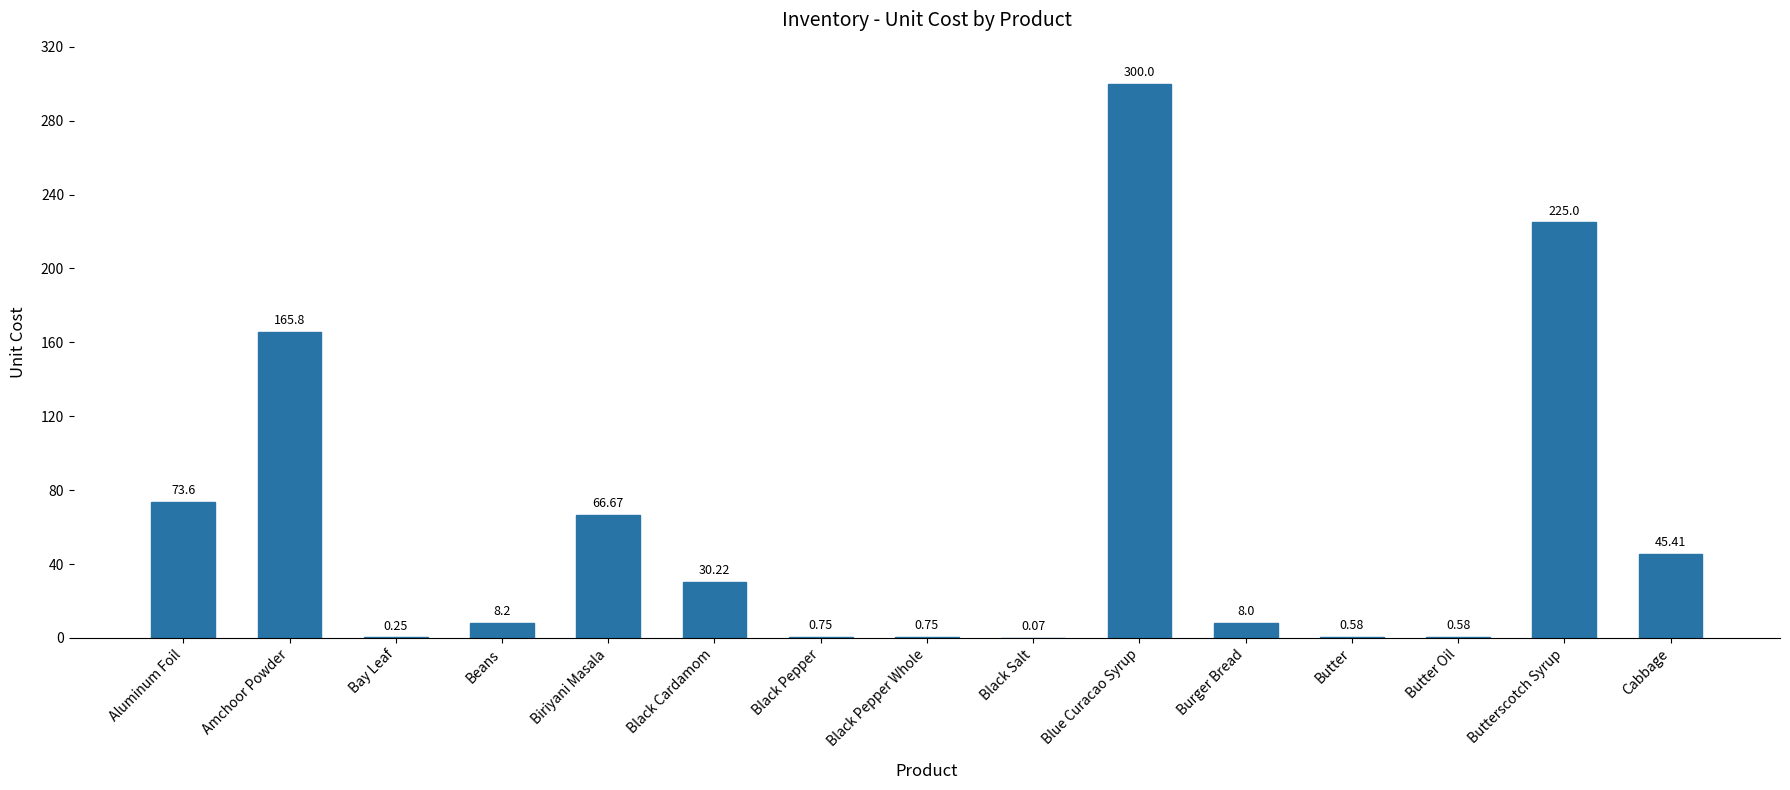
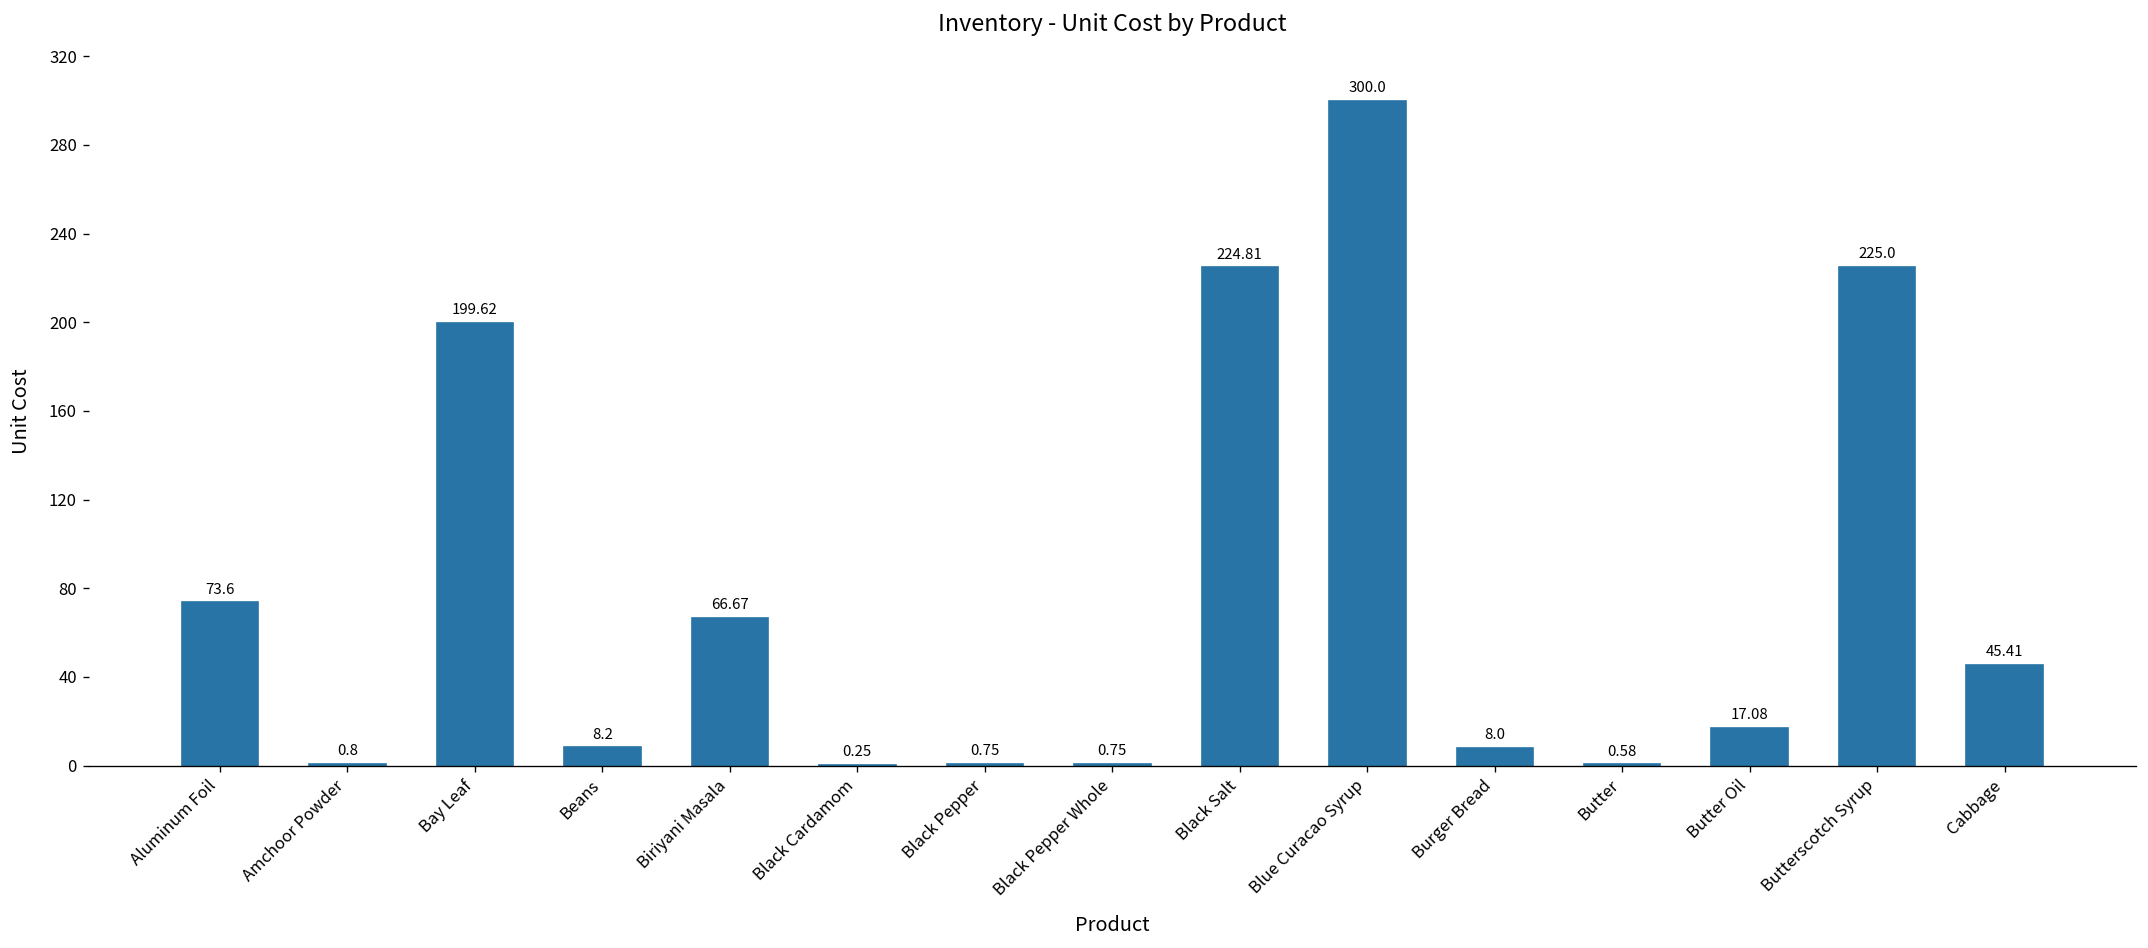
  {
    "Aluminum Foil": 73.6,
-   "Amchoor Powder": 165.8,
-   "Bay Leaf": 0.25,
+   "Amchoor Powder": 0.8,
+   "Bay Leaf": 199.62,
    "Beans": 8.2,
    "Biriyani Masala": 66.67,
-   "Black Cardamom": 30.22,
+   "Black Cardamom": 0.25,
    "Black Pepper": 0.75,
    "Black Pepper Whole": 0.75,
-   "Black Salt": 0.07,
+   "Black Salt": 224.81,
    "Blue Curacao Syrup": 300.0,
    "Burger Bread": 8.0,
    "Butter": 0.58,
-   "Butter Oil": 0.58,
+   "Butter Oil": 17.08,
    "Butterscotch Syrup": 225.0,
    "Cabbage": 45.41
  }
